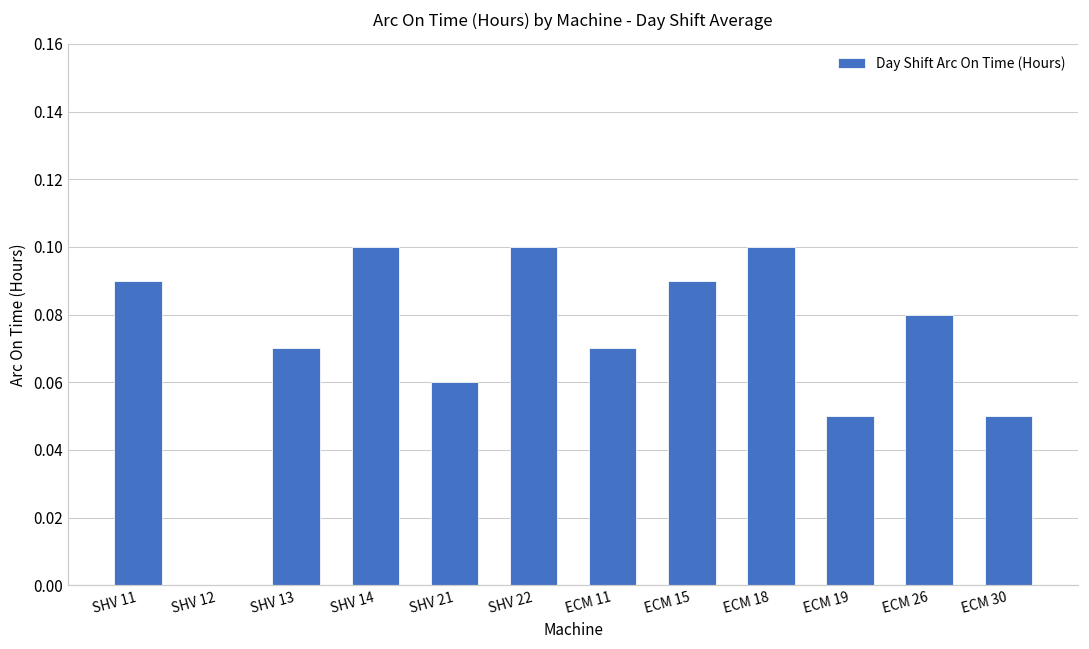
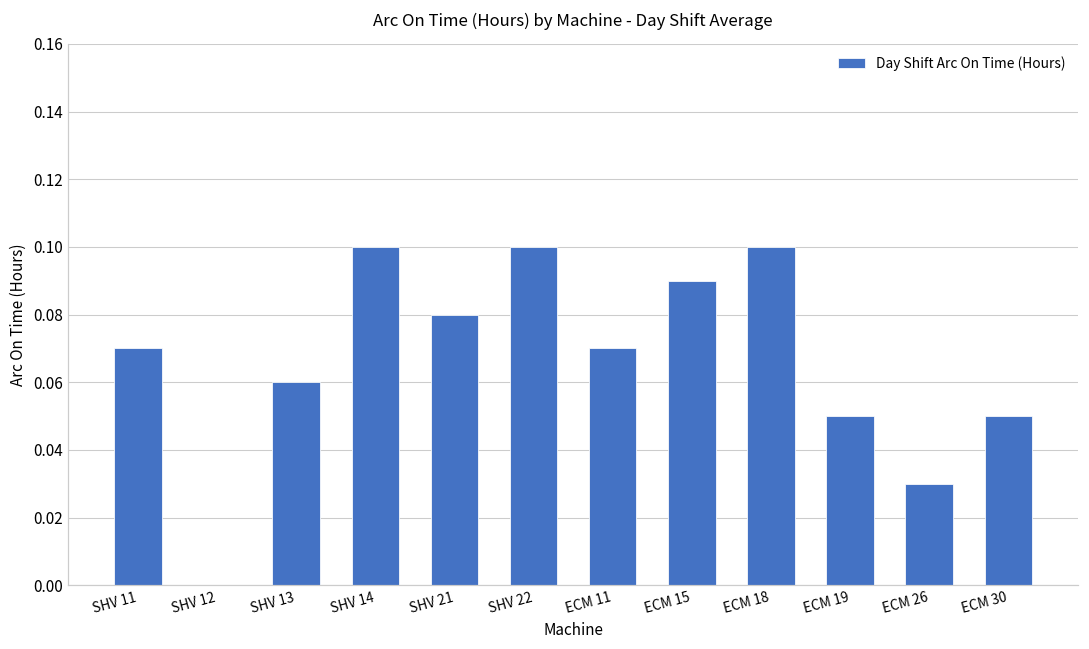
  {
-   "SHV 11": 0.09,
+   "SHV 11": 0.07,
    "SHV 12": 0.00,
-   "SHV 13": 0.07,
+   "SHV 13": 0.06,
    "SHV 14": 0.10,
-   "SHV 21": 0.06,
+   "SHV 21": 0.08,
    "SHV 22": 0.10,
    "ECM 11": 0.07,
    "ECM 15": 0.09,
    "ECM 18": 0.10,
    "ECM 19": 0.05,
-   "ECM 26": 0.08,
+   "ECM 26": 0.03,
    "ECM 30": 0.05
  }
